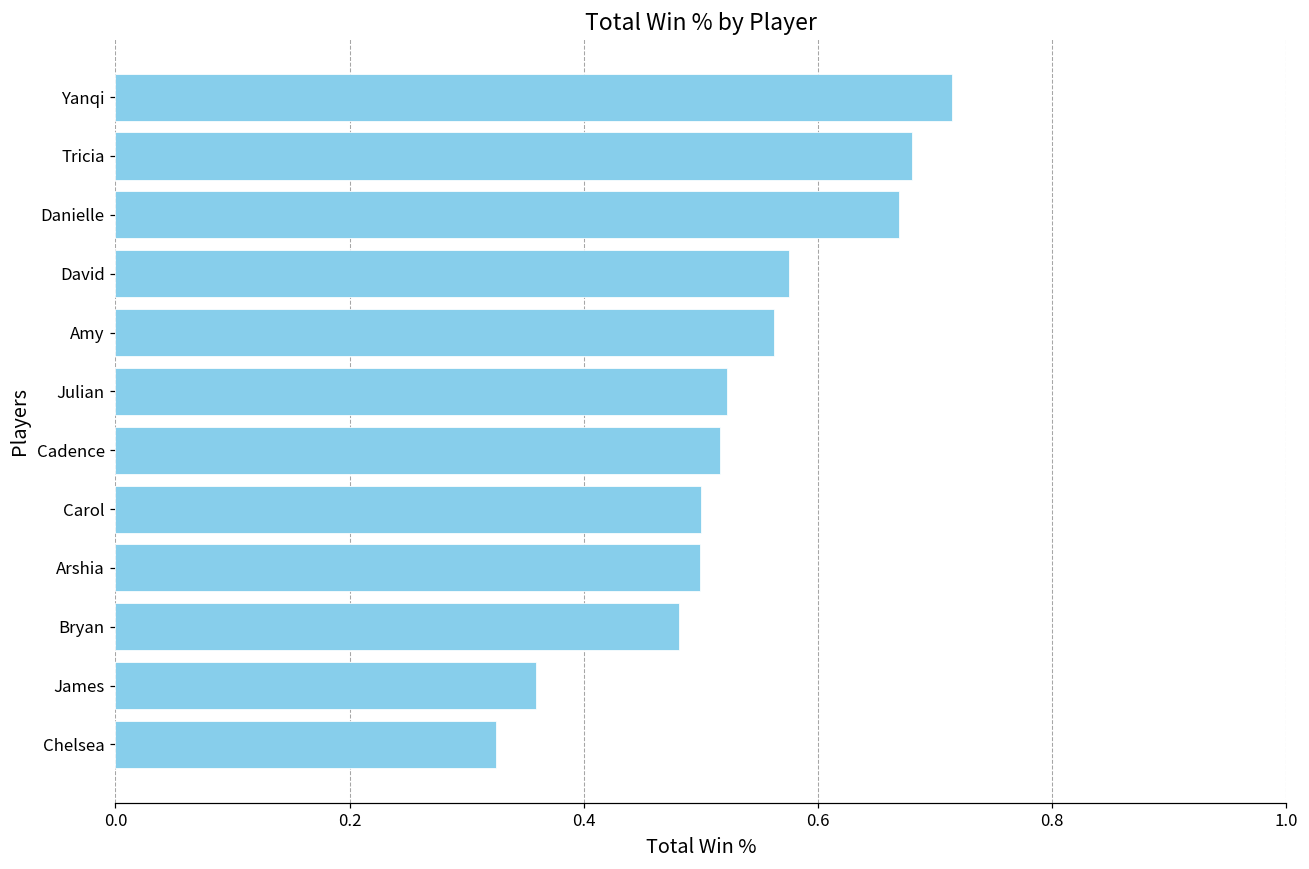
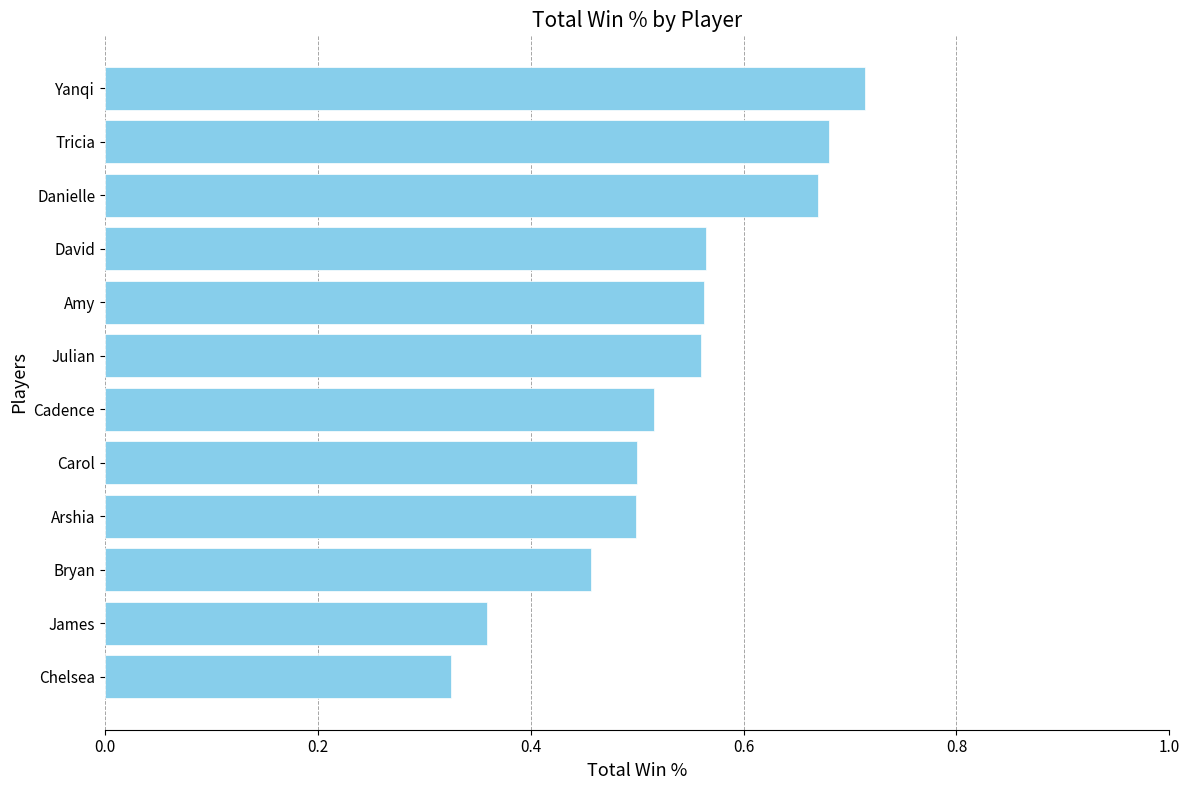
  {
    "Yanqi": 0.714,
    "Tricia": 0.680,
    "Danielle": 0.670,
-   "David": 0.575,
+   "David": 0.565,
    "Amy": 0.563,
-   "Julian": 0.523,
+   "Julian": 0.560,
    "Cadence": 0.516,
    "Carol": 0.500,
    "Arshia": 0.499,
-   "Bryan": 0.481,
+   "Bryan": 0.457,
    "James": 0.359,
    "Chelsea": 0.325
  }
